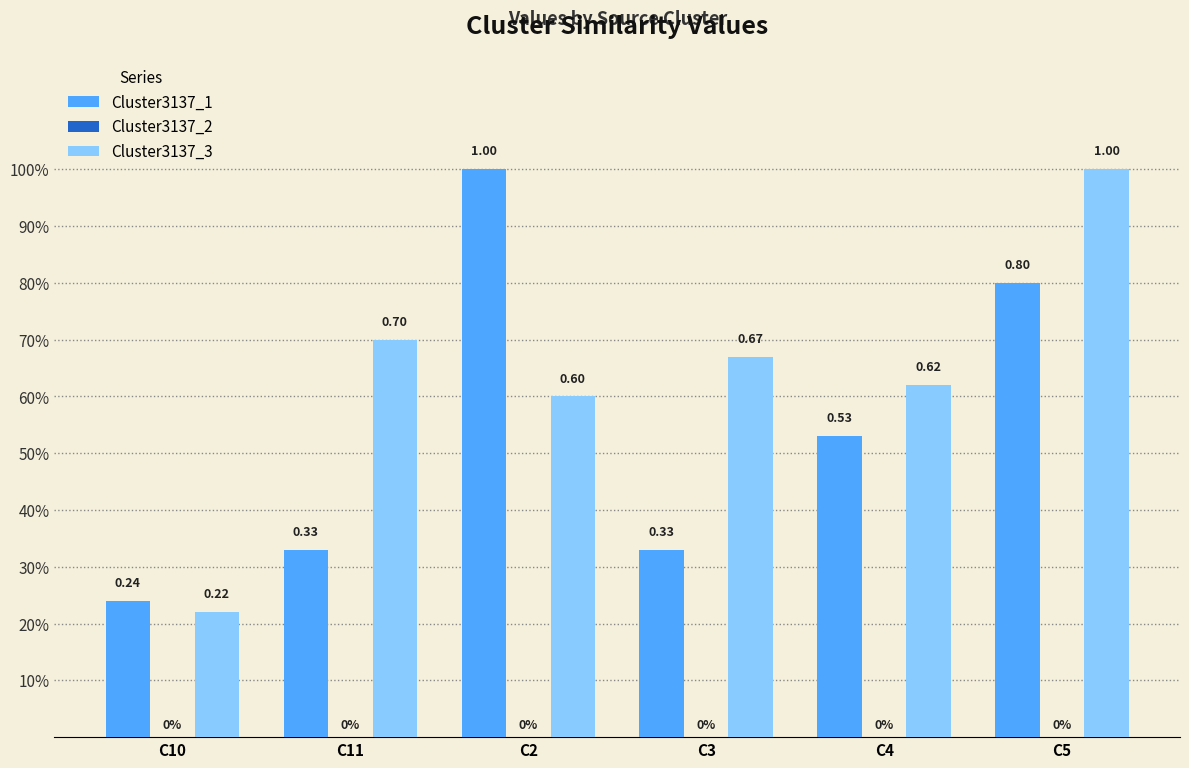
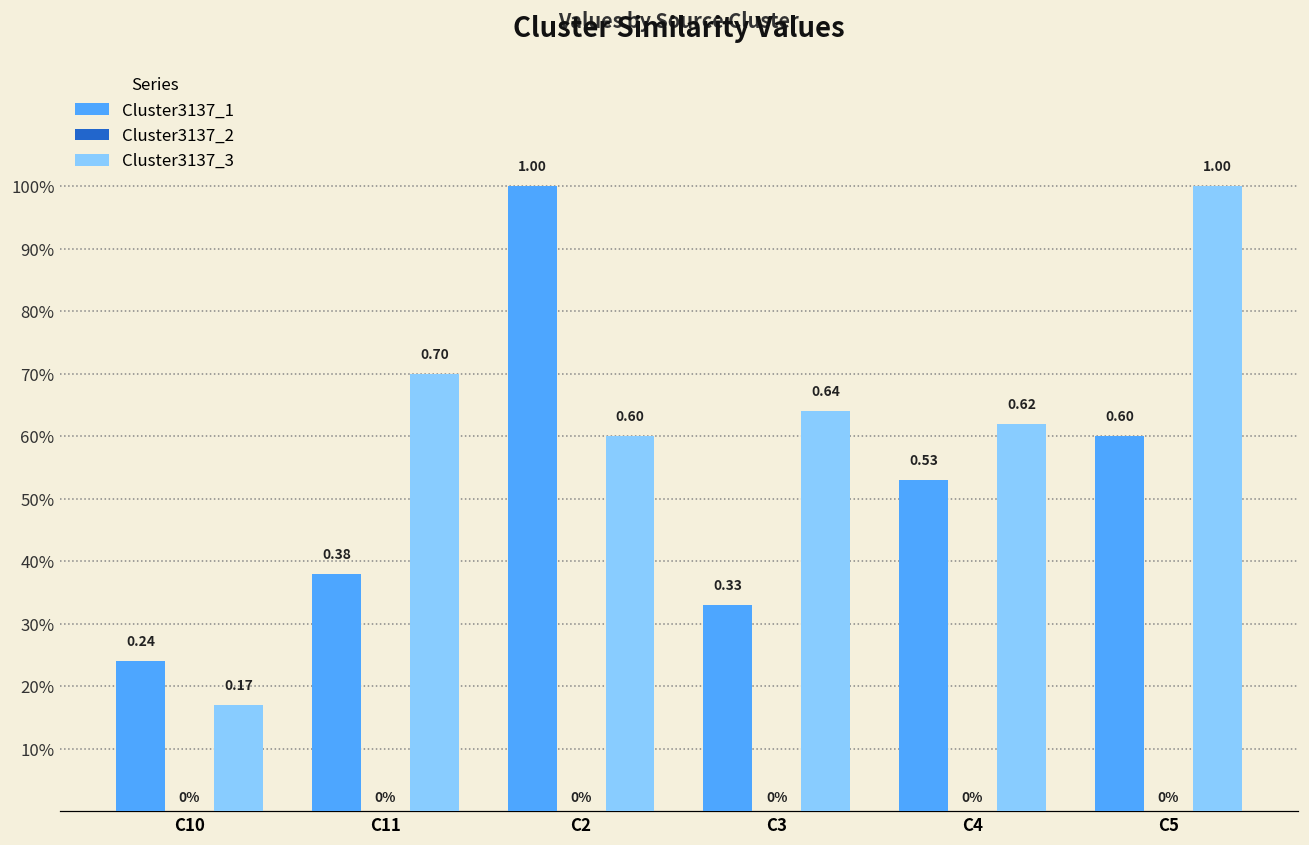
  {
    "Cluster3137_1": {
      "C10": "0.24",
-     "C11": "0.33",
+     "C11": "0.38",
      "C2": "1.00",
      "C3": "0.33",
      "C4": "0.53",
-     "C5": "0.80"
+     "C5": "0.60"
    },
    "Cluster3137_2": {
      "C10": "0%",
      "C11": "0%",
      "C2": "0%",
      "C3": "0%",
      "C4": "0%",
      "C5": "0%"
    },
    "Cluster3137_3": {
-     "C10": "0.22",
+     "C10": "0.17",
      "C11": "0.70",
      "C2": "0.60",
-     "C3": "0.67",
+     "C3": "0.64",
      "C4": "0.62",
      "C5": "1.00"
    }
  }
